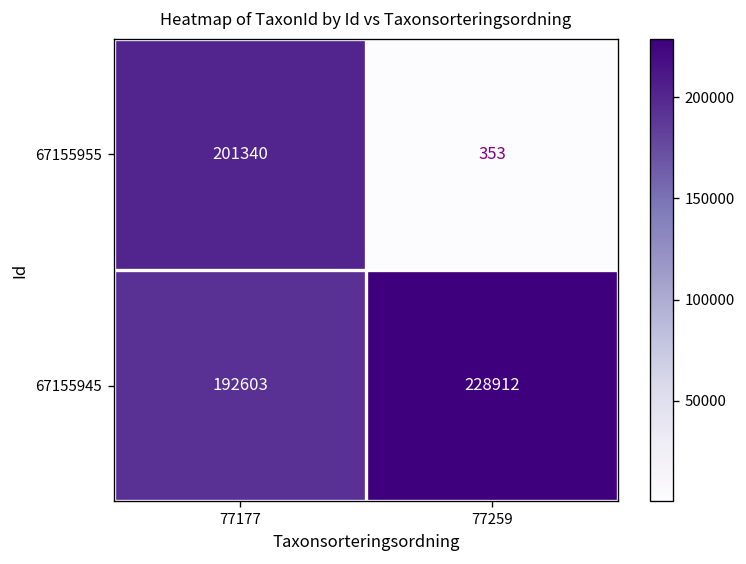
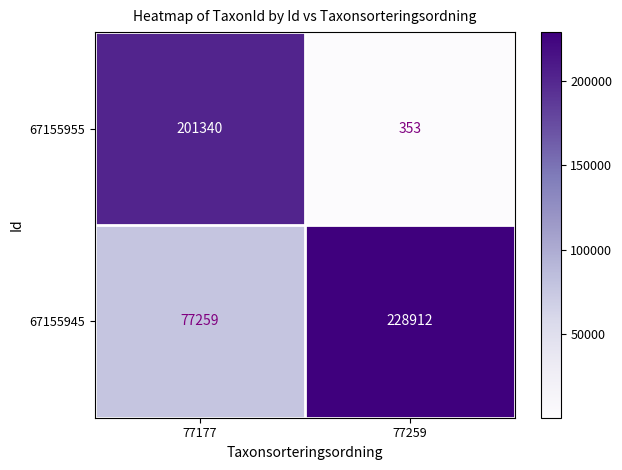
  {
    "67155955": {
      "77177": 201340,
      "77259": 353
    },
    "67155945": {
-     "77177": 192603,
+     "77177": 77259,
      "77259": 228912
    }
  }
